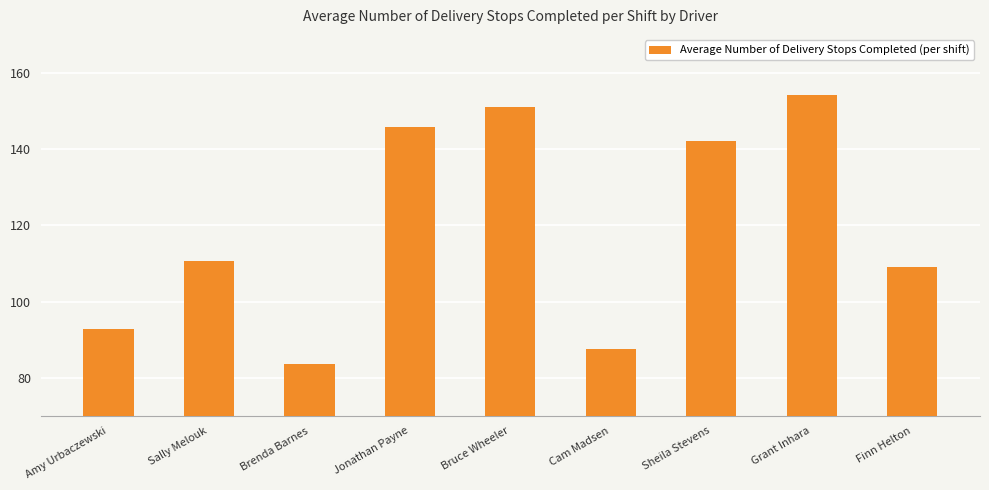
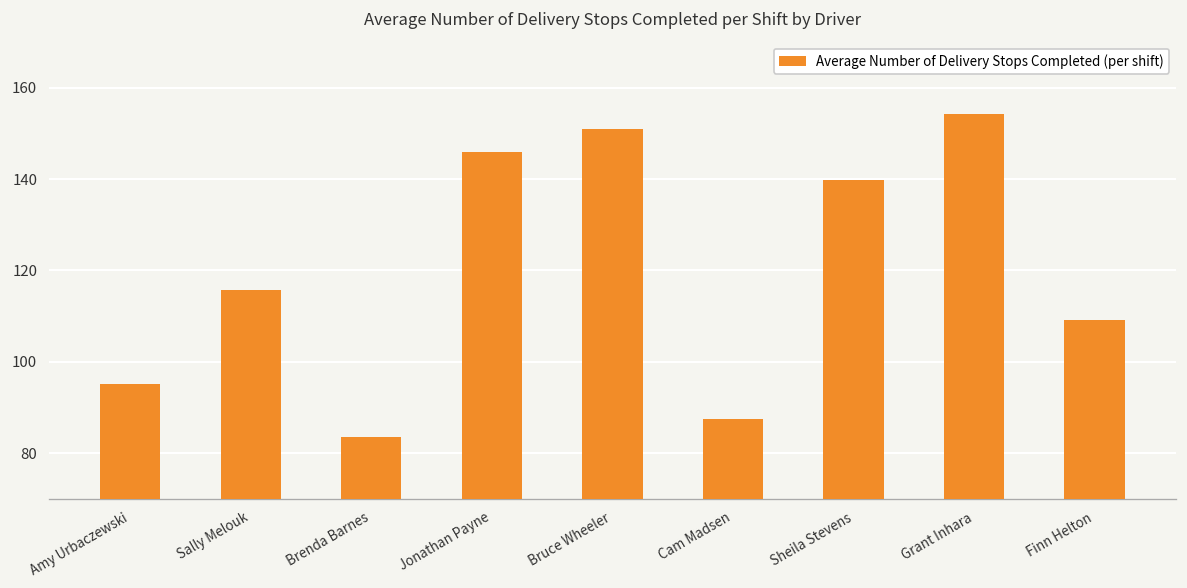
  {
-   "Amy Urbaczewski": 93,
-   "Sally Melouk": 111,
+   "Amy Urbaczewski": 95,
+   "Sally Melouk": 116,
    "Brenda Barnes": 84,
    "Jonathan Payne": 146,
    "Bruce Wheeler": 151,
    "Cam Madsen": 88,
-   "Sheila Stevens": 142,
+   "Sheila Stevens": 140,
    "Grant Inhara": 154,
    "Finn Helton": 109
  }
